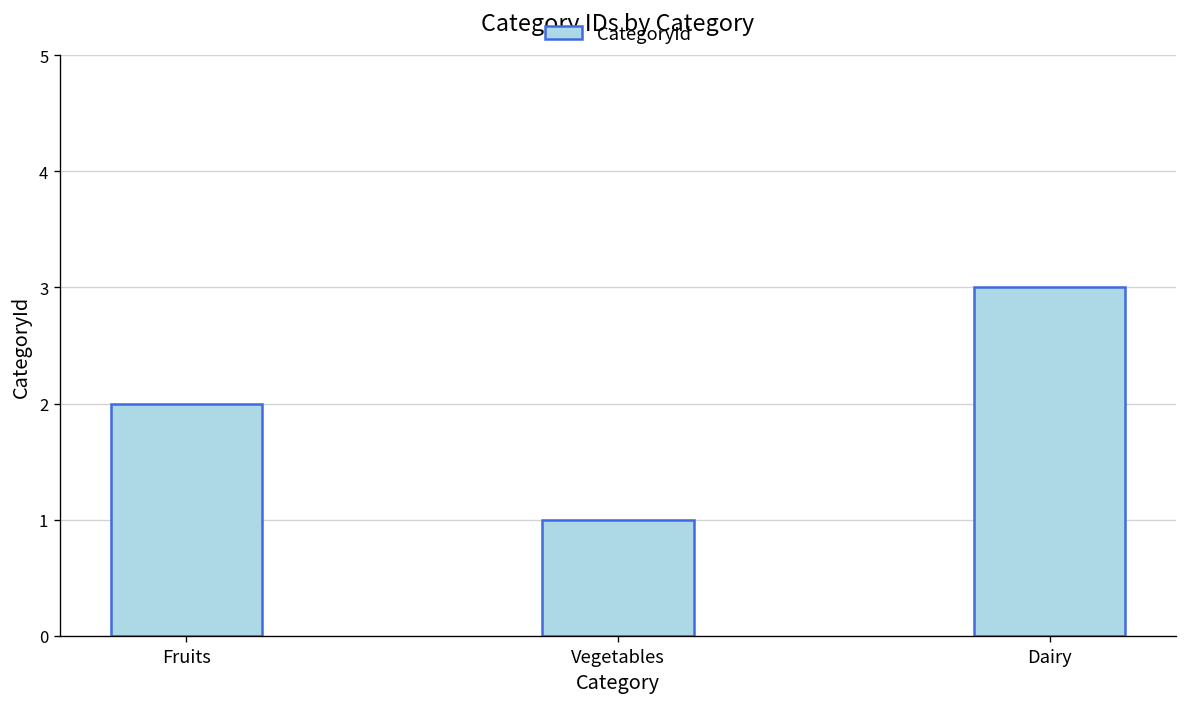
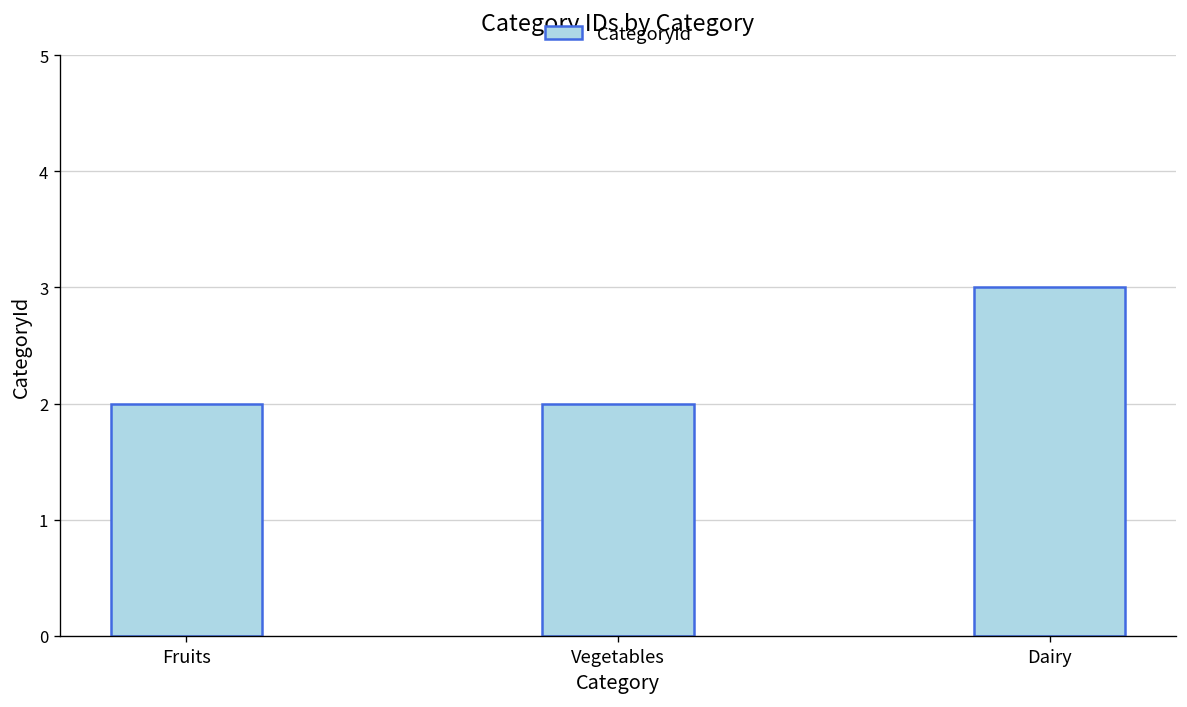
  {
    "Fruits": 2,
-   "Vegetables": 1,
+   "Vegetables": 2,
    "Dairy": 3
  }
